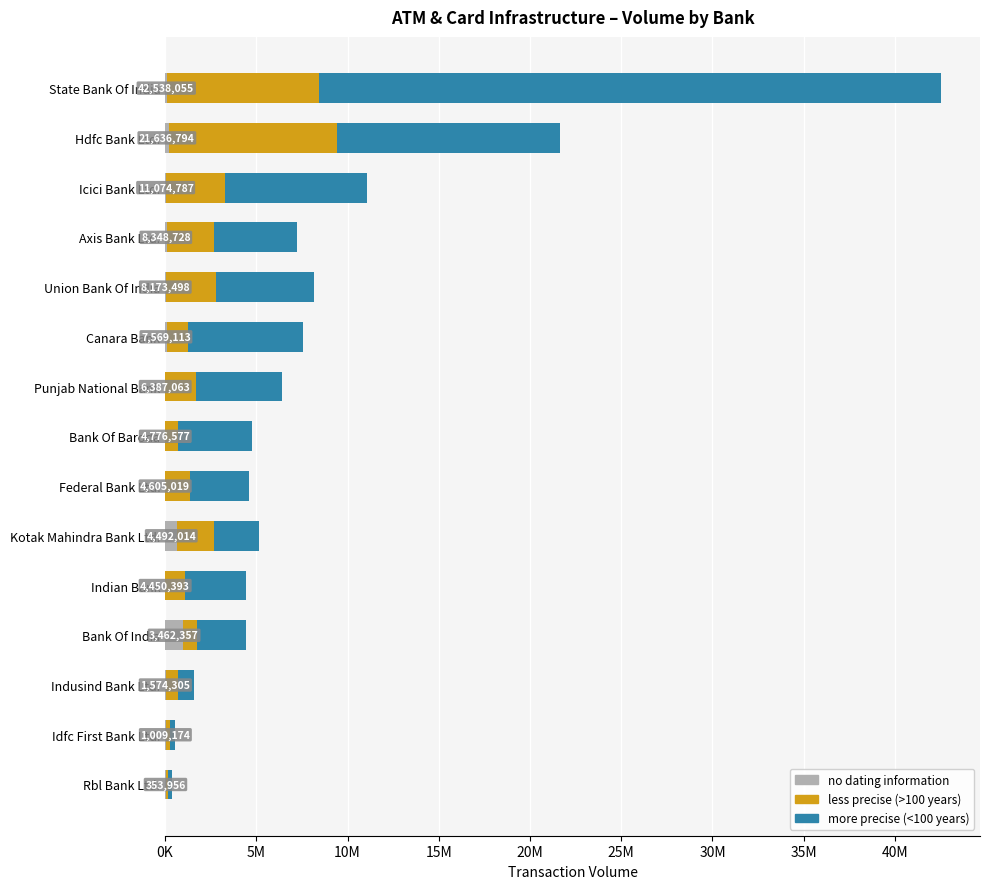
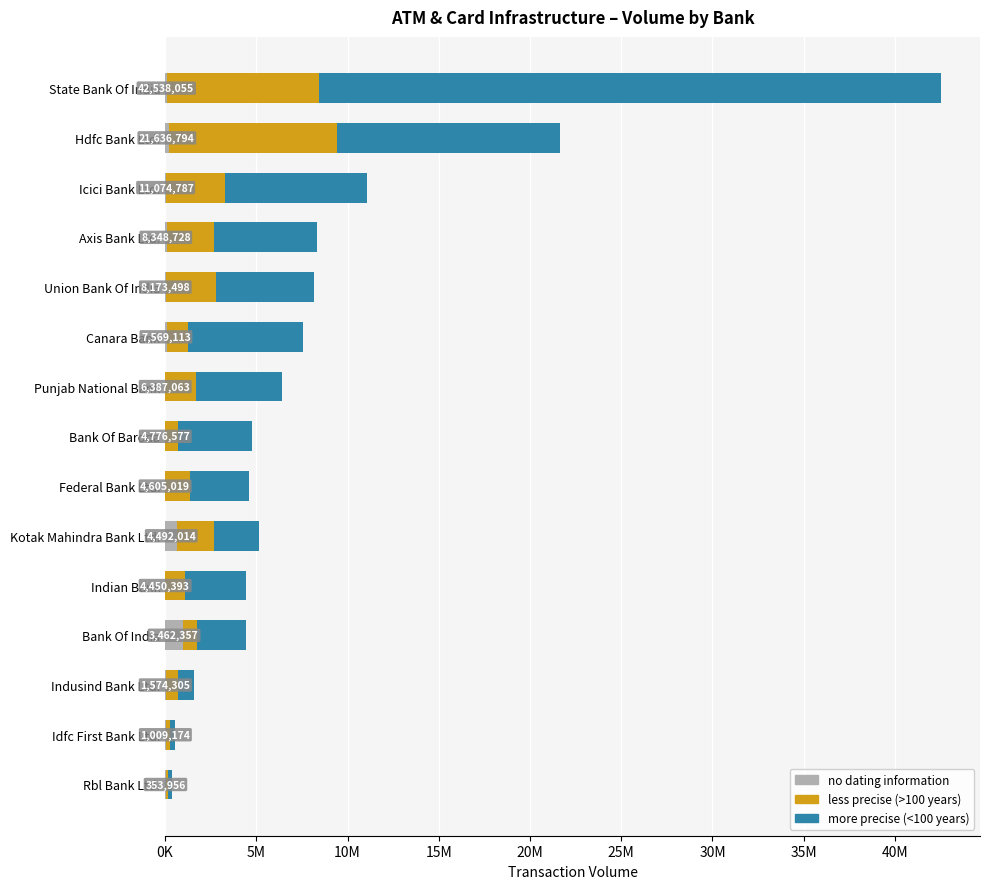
  {
    "less precise (>100 years)": {
      "State Bank Of India": 8300000,
      "Hdfc Bank Ltd.": 9200000,
      "Icici Bank Ltd.": 3200000,
      "Axis Bank Ltd.": 2600000,
      "Union Bank Of India": 2700000,
      "Punjab National Bank": 1700000,
      "Kotak Mahindra Bank Ltd.": 2000000
    },
    "more precise (<100 years)": {
      "State Bank Of India": 34100000,
      "Hdfc Bank Ltd.": 12200000,
      "Icici Bank Ltd.": 7800000,
-     "Axis Bank Ltd.": 4500000,
+     "Axis Bank Ltd.": 5700000,
      "Union Bank Of India": 5400000,
      "Canara Bank": 6300000,
      "Punjab National Bank": 4700000,
      "Bank Of Baroda": 4100000,
      "Federal Bank Ltd.": 3300000,
      "Kotak Mahindra Bank Ltd.": 2500000,
      "Indian Bank": 3400000,
      "Bank Of India": 2700000,
      "Indusind Bank Ltd.": 900000
    }
  }
